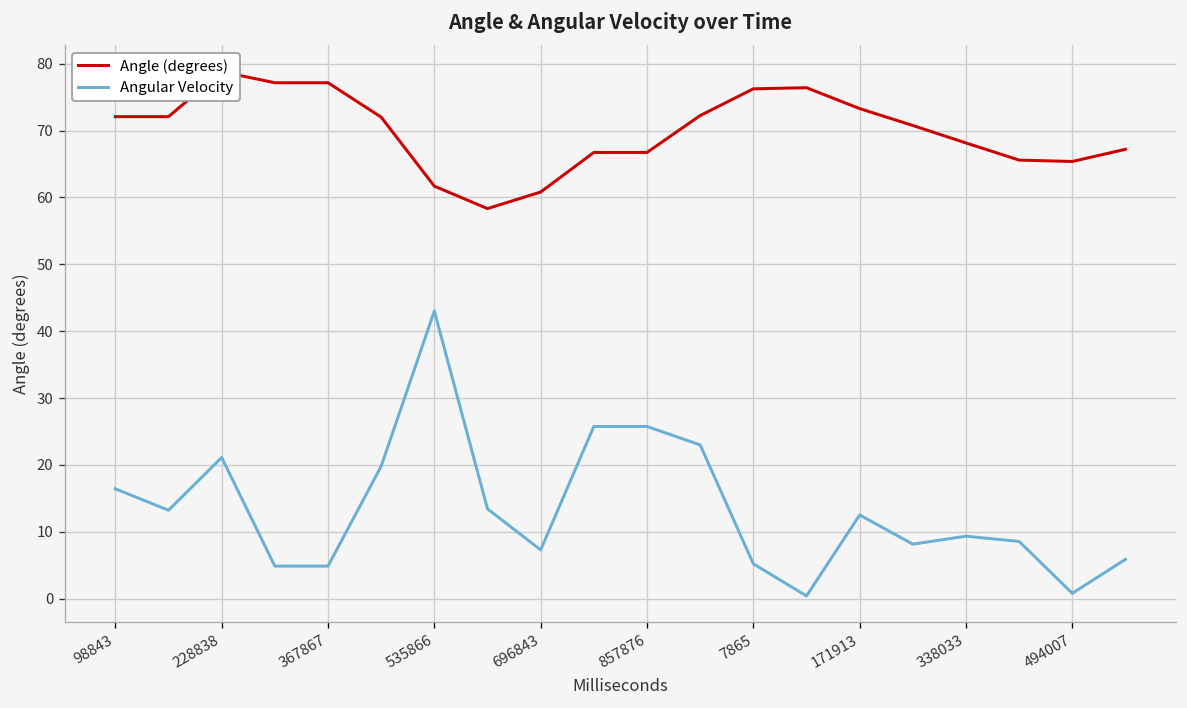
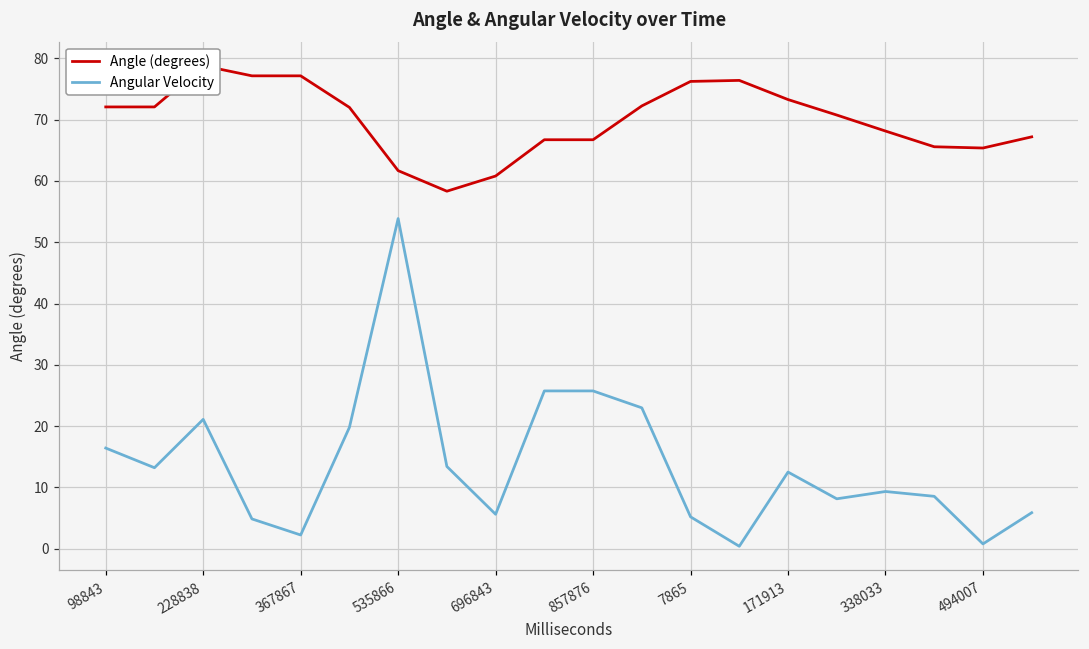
  {
    "Angle (degrees)": {
      "98843": 72,
      "367867": 77,
      "535866": 62,
      "696843": 61,
      "857876": 67,
      "7865": 76,
      "171913": 73,
      "338033": 68,
      "494007": 65
    },
    "Angular Velocity": {
      "98843": 16,
      "228838": 21,
-     "367867": 5,
-     "535866": 43,
-     "696843": 7,
+     "367867": 2,
+     "535866": 54,
+     "696843": 6,
      "857876": 26,
      "7865": 5,
      "171913": 13,
      "338033": 9,
      "494007": 1
    }
  }
